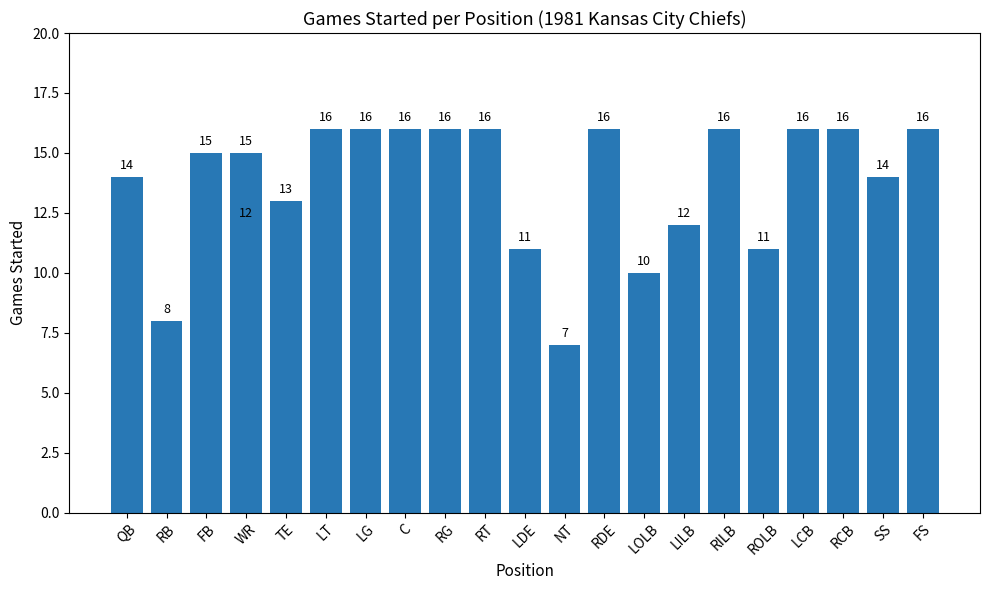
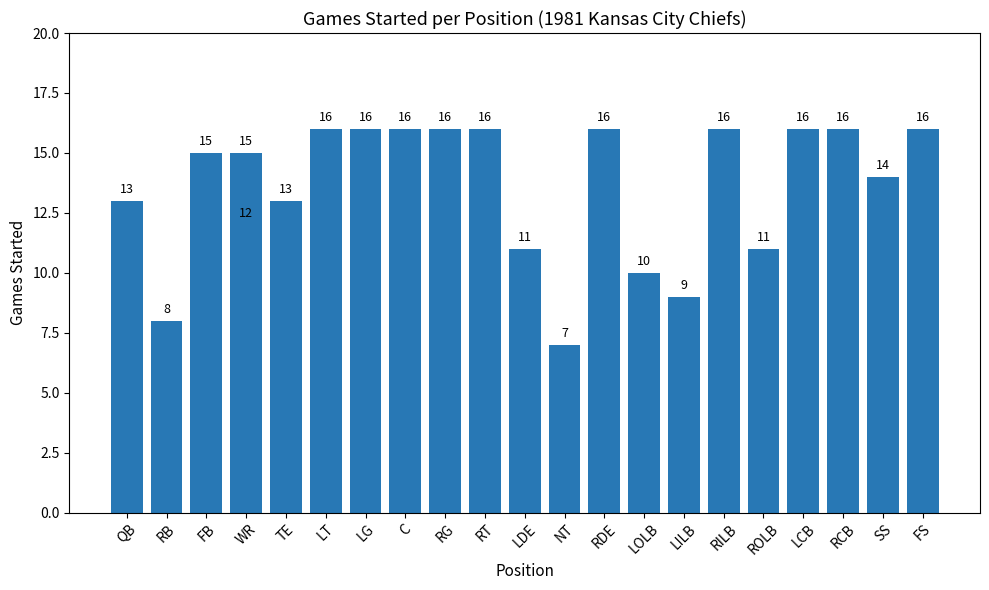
  {
-   "QB": 14,
+   "QB": 13,
    "RB": 8,
    "FB": 15,
    "TE": 13,
    "LT": 16,
    "LG": 16,
    "C": 16,
    "RG": 16,
    "RT": 16,
    "LDE": 11,
    "NT": 7,
    "RDE": 16,
    "LOLB": 10,
-   "LILB": 12,
+   "LILB": 9,
    "RILB": 16,
    "ROLB": 11,
    "LCB": 16,
    "RCB": 16,
    "SS": 14,
    "FS": 16
  }
